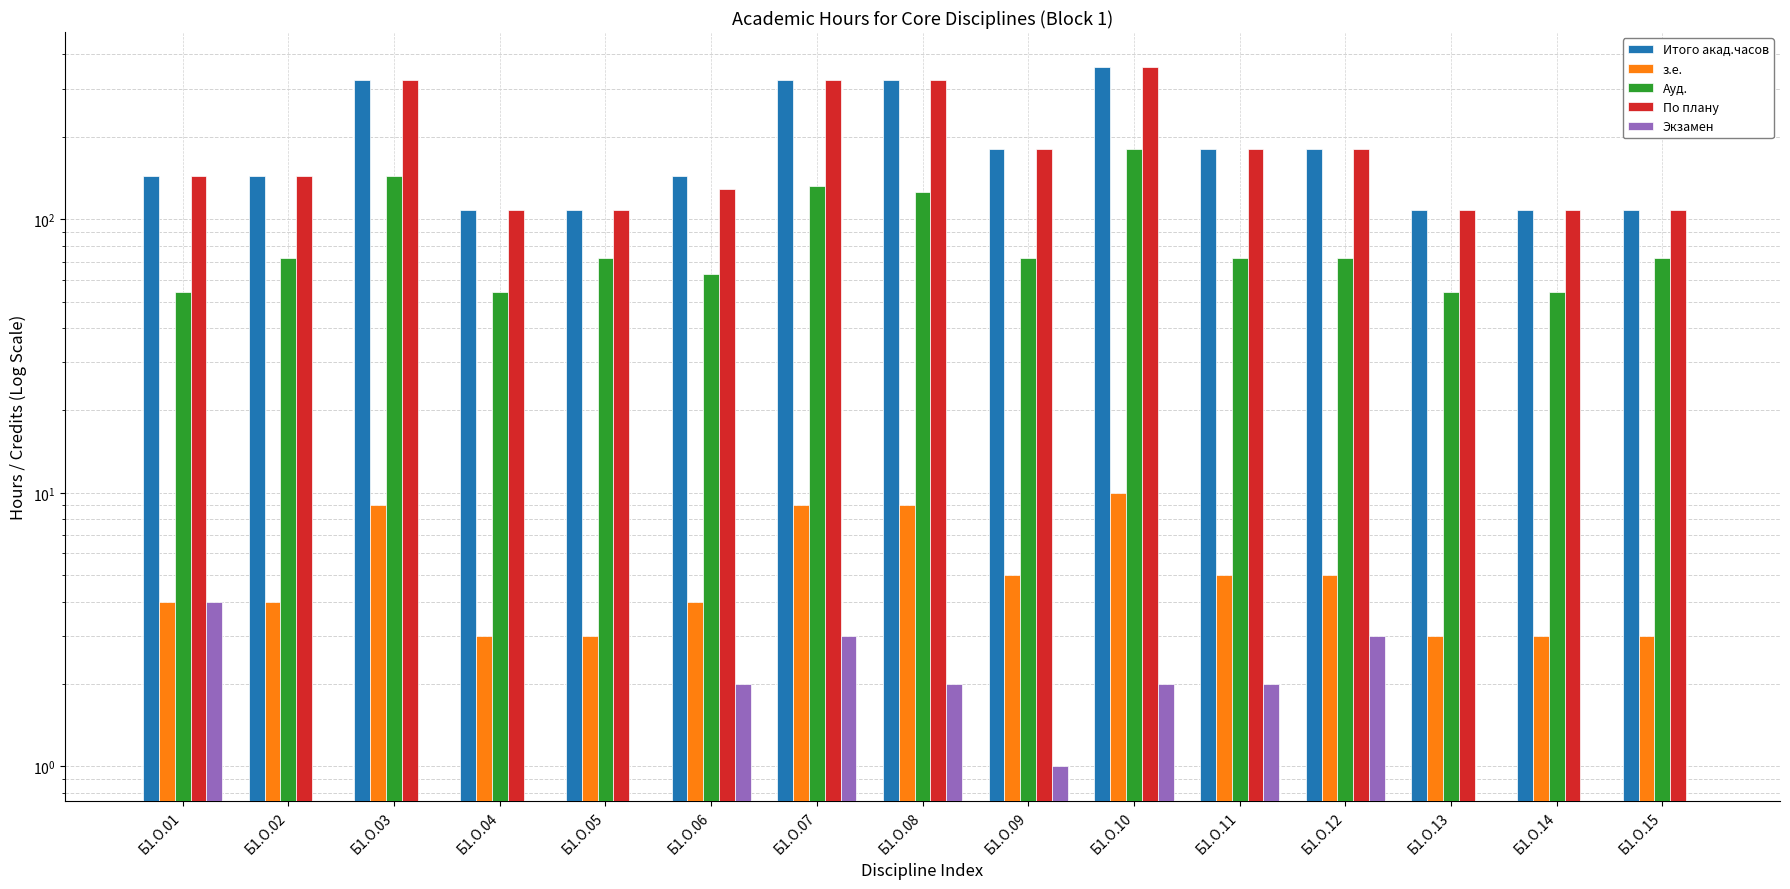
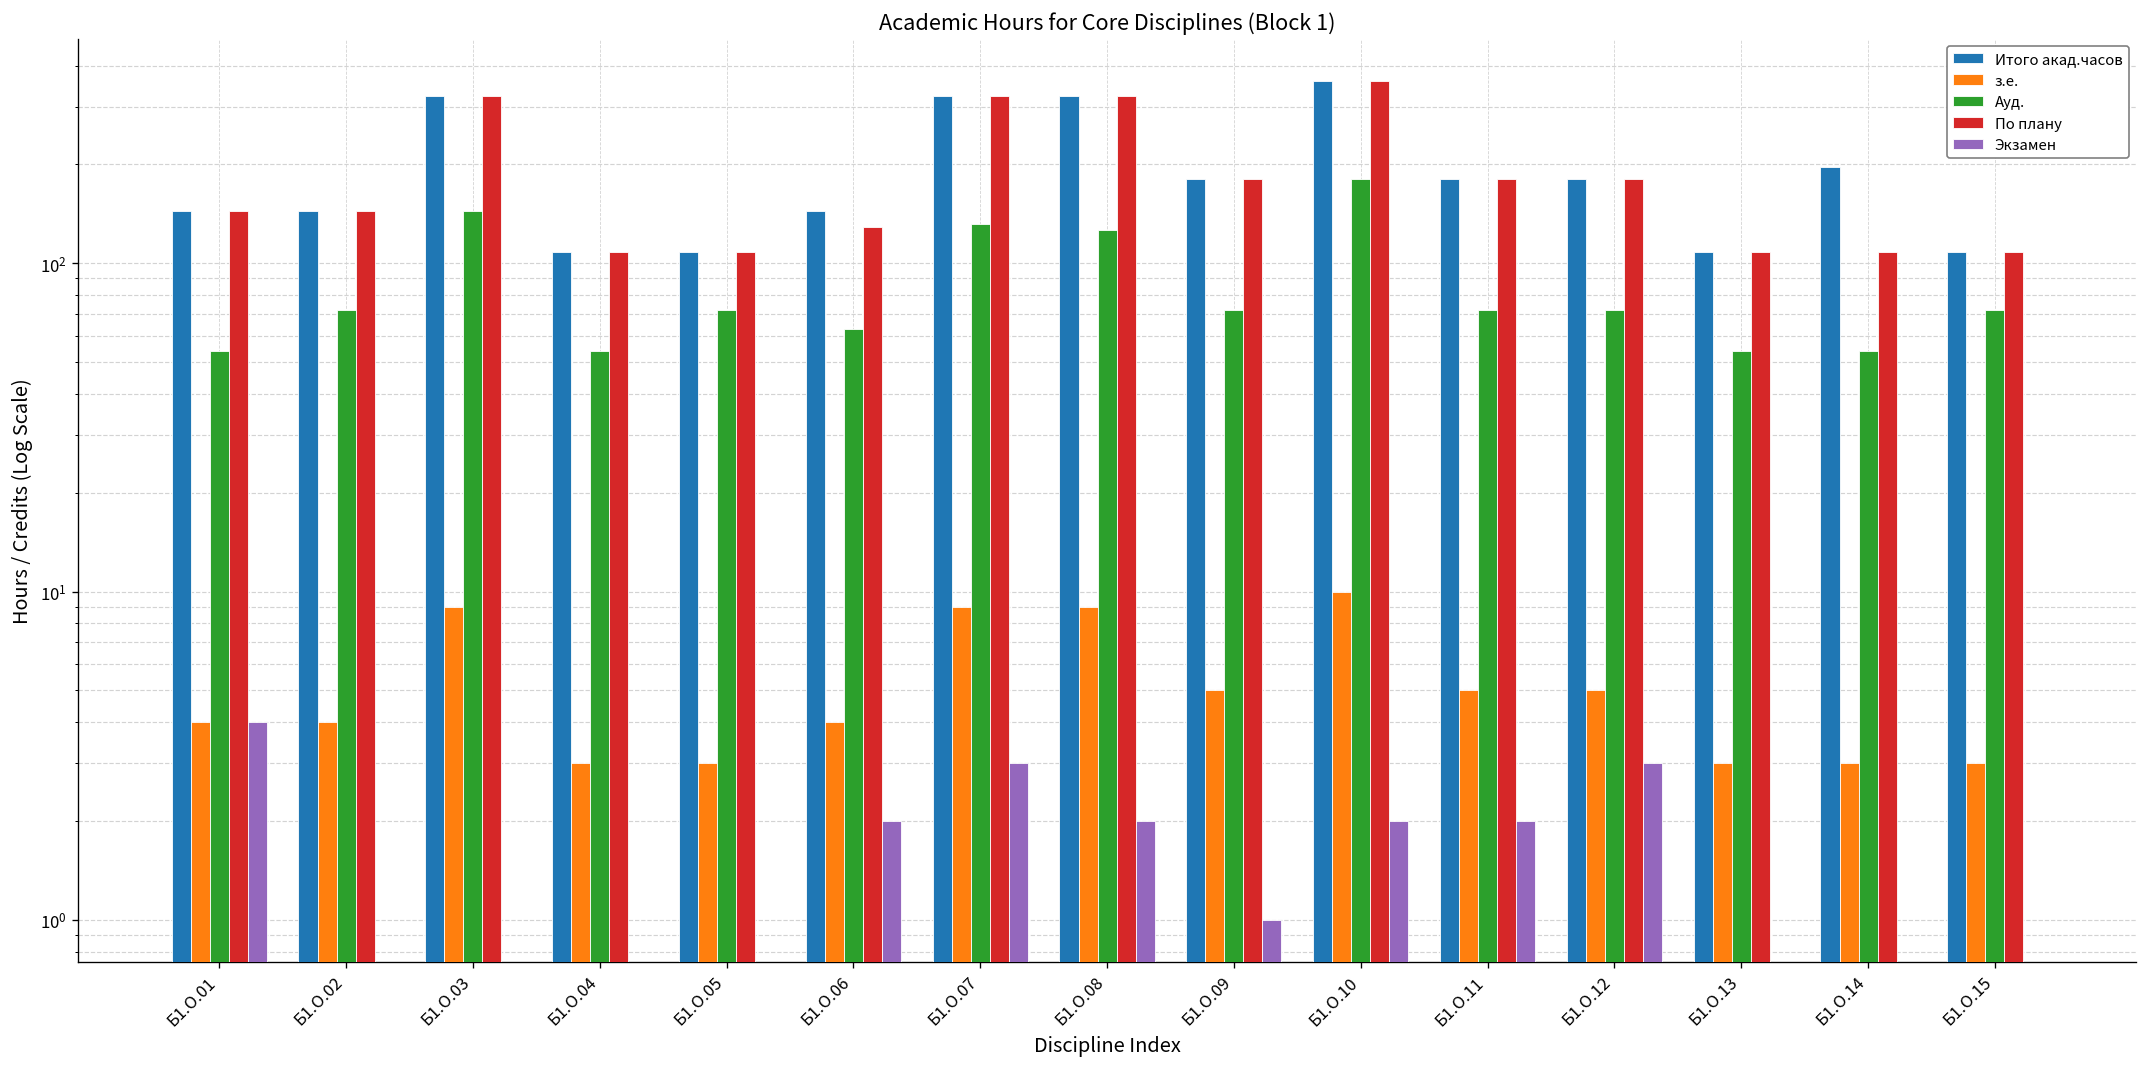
  {
    "Итого акад.часов": {
      "Б1.О.01": 140,
      "Б1.О.02": 140,
      "Б1.О.03": 320,
      "Б1.О.04": 108,
      "Б1.О.05": 108,
      "Б1.О.06": 140,
      "Б1.О.07": 320,
      "Б1.О.08": 320,
      "Б1.О.09": 180,
      "Б1.О.10": 360,
      "Б1.О.11": 180,
      "Б1.О.12": 180,
      "Б1.О.13": 108,
-     "Б1.О.14": 108,
+     "Б1.О.14": 200,
      "Б1.О.15": 108
    },
    "з.е.": {
      "Б1.О.01": 4,
      "Б1.О.02": 4,
      "Б1.О.03": 9,
      "Б1.О.04": 3,
      "Б1.О.05": 3,
      "Б1.О.06": 4,
      "Б1.О.07": 9,
      "Б1.О.08": 9,
      "Б1.О.09": 5,
      "Б1.О.10": 10,
      "Б1.О.11": 5,
      "Б1.О.12": 5,
      "Б1.О.13": 3,
      "Б1.О.14": 3,
      "Б1.О.15": 3
    },
    "Ауд.": {
      "Б1.О.01": 54,
      "Б1.О.02": 72,
      "Б1.О.03": 140,
      "Б1.О.04": 54,
      "Б1.О.05": 72,
      "Б1.О.06": 63,
      "Б1.О.07": 130,
      "Б1.О.08": 130,
      "Б1.О.09": 72,
      "Б1.О.10": 180,
      "Б1.О.11": 72,
      "Б1.О.12": 72,
      "Б1.О.13": 54,
      "Б1.О.14": 54,
      "Б1.О.15": 72
    },
    "По плану": {
      "Б1.О.01": 140,
      "Б1.О.02": 140,
      "Б1.О.03": 320,
      "Б1.О.04": 108,
      "Б1.О.05": 108,
      "Б1.О.06": 130,
      "Б1.О.07": 320,
      "Б1.О.08": 320,
      "Б1.О.09": 180,
      "Б1.О.10": 360,
      "Б1.О.11": 180,
      "Б1.О.12": 180,
      "Б1.О.13": 108,
      "Б1.О.14": 108,
      "Б1.О.15": 108
    },
    "Экзамен": {
      "Б1.О.01": 4,
      "Б1.О.06": 2,
      "Б1.О.07": 3,
      "Б1.О.08": 2,
      "Б1.О.09": 1,
      "Б1.О.10": 2,
      "Б1.О.11": 2,
      "Б1.О.12": 3
    }
  }
